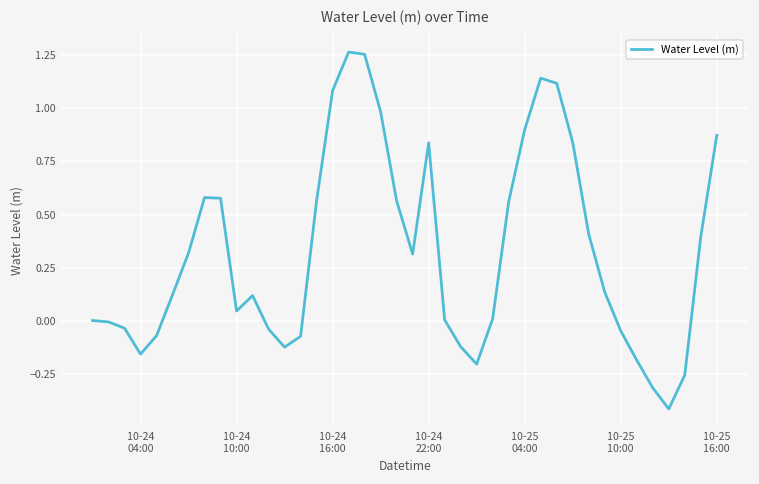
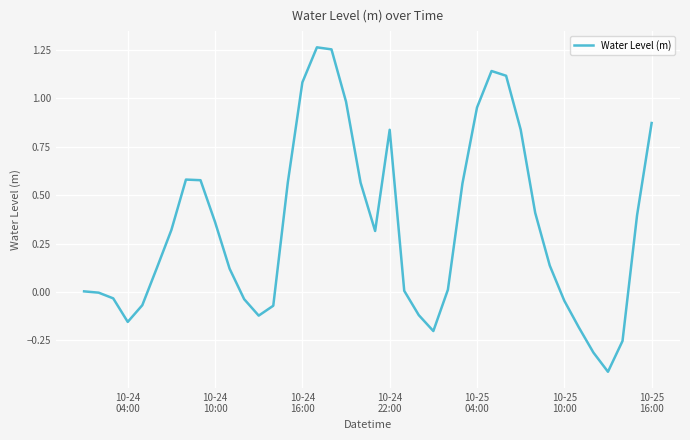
  {
    "10-24 04:00": -0.15,
-   "10-24 10:00": 0.05,
+   "10-24 10:00": 0.36,
    "10-24 16:00": 1.08,
    "10-24 22:00": 0.84,
-   "10-25 04:00": 0.90,
+   "10-25 04:00": 0.95,
    "10-25 10:00": -0.05,
    "10-25 16:00": 0.87
  }
